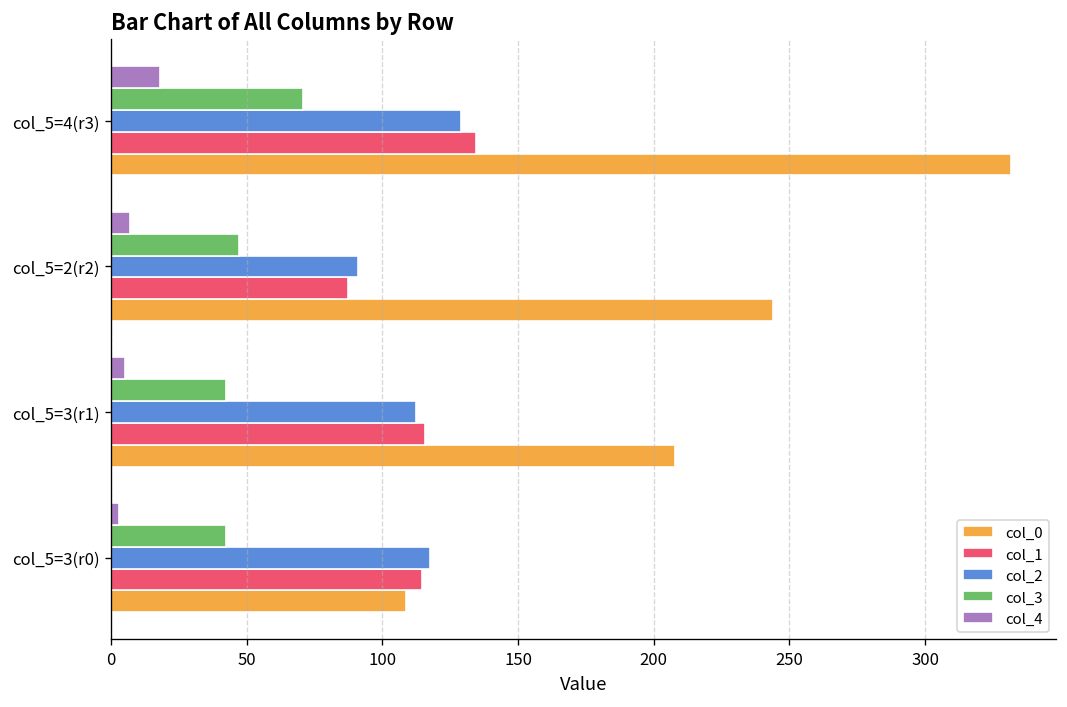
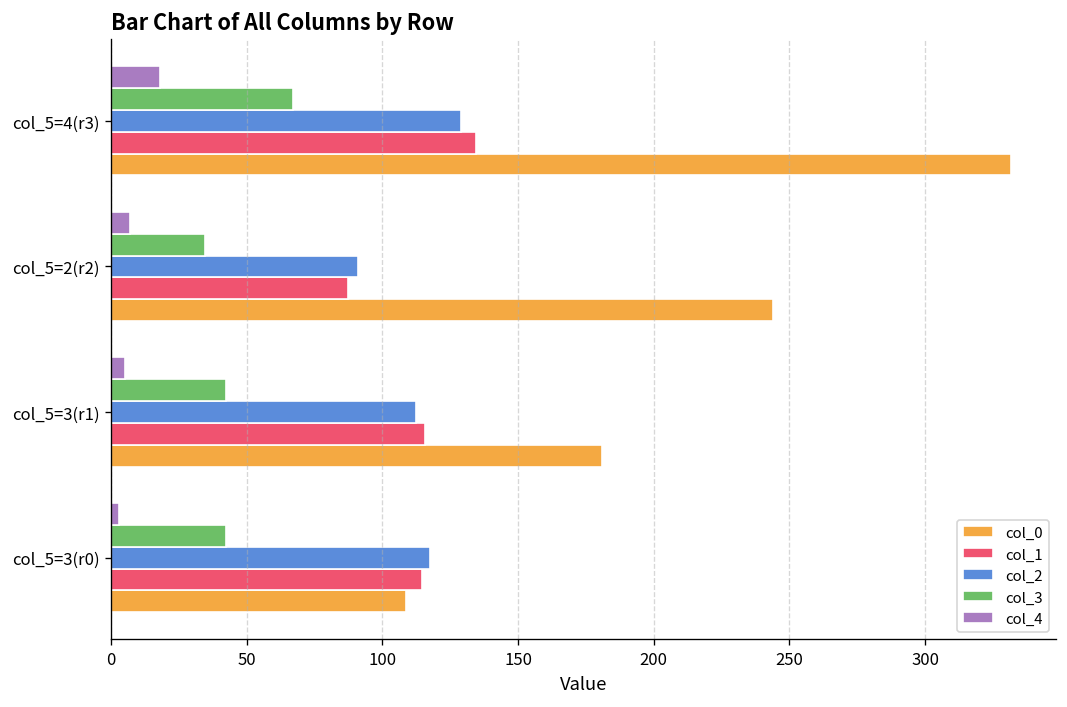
  {
    "col_0": {
      "col_5=4(r3)": 332,
      "col_5=2(r2)": 244,
-     "col_5=3(r1)": 208,
+     "col_5=3(r1)": 181,
      "col_5=3(r0)": 109
    },
    "col_1": {
      "col_5=4(r3)": 135,
      "col_5=2(r2)": 87,
      "col_5=3(r1)": 116,
      "col_5=3(r0)": 115
    },
    "col_2": {
      "col_5=4(r3)": 129,
      "col_5=2(r2)": 91,
      "col_5=3(r1)": 112,
      "col_5=3(r0)": 117
    },
    "col_3": {
-     "col_5=4(r3)": 71,
-     "col_5=2(r2)": 47,
+     "col_5=4(r3)": 67,
+     "col_5=2(r2)": 35,
      "col_5=3(r1)": 42,
      "col_5=3(r0)": 42
    },
    "col_4": {
      "col_5=4(r3)": 18,
      "col_5=2(r2)": 7,
      "col_5=3(r1)": 5,
      "col_5=3(r0)": 3
    }
  }
